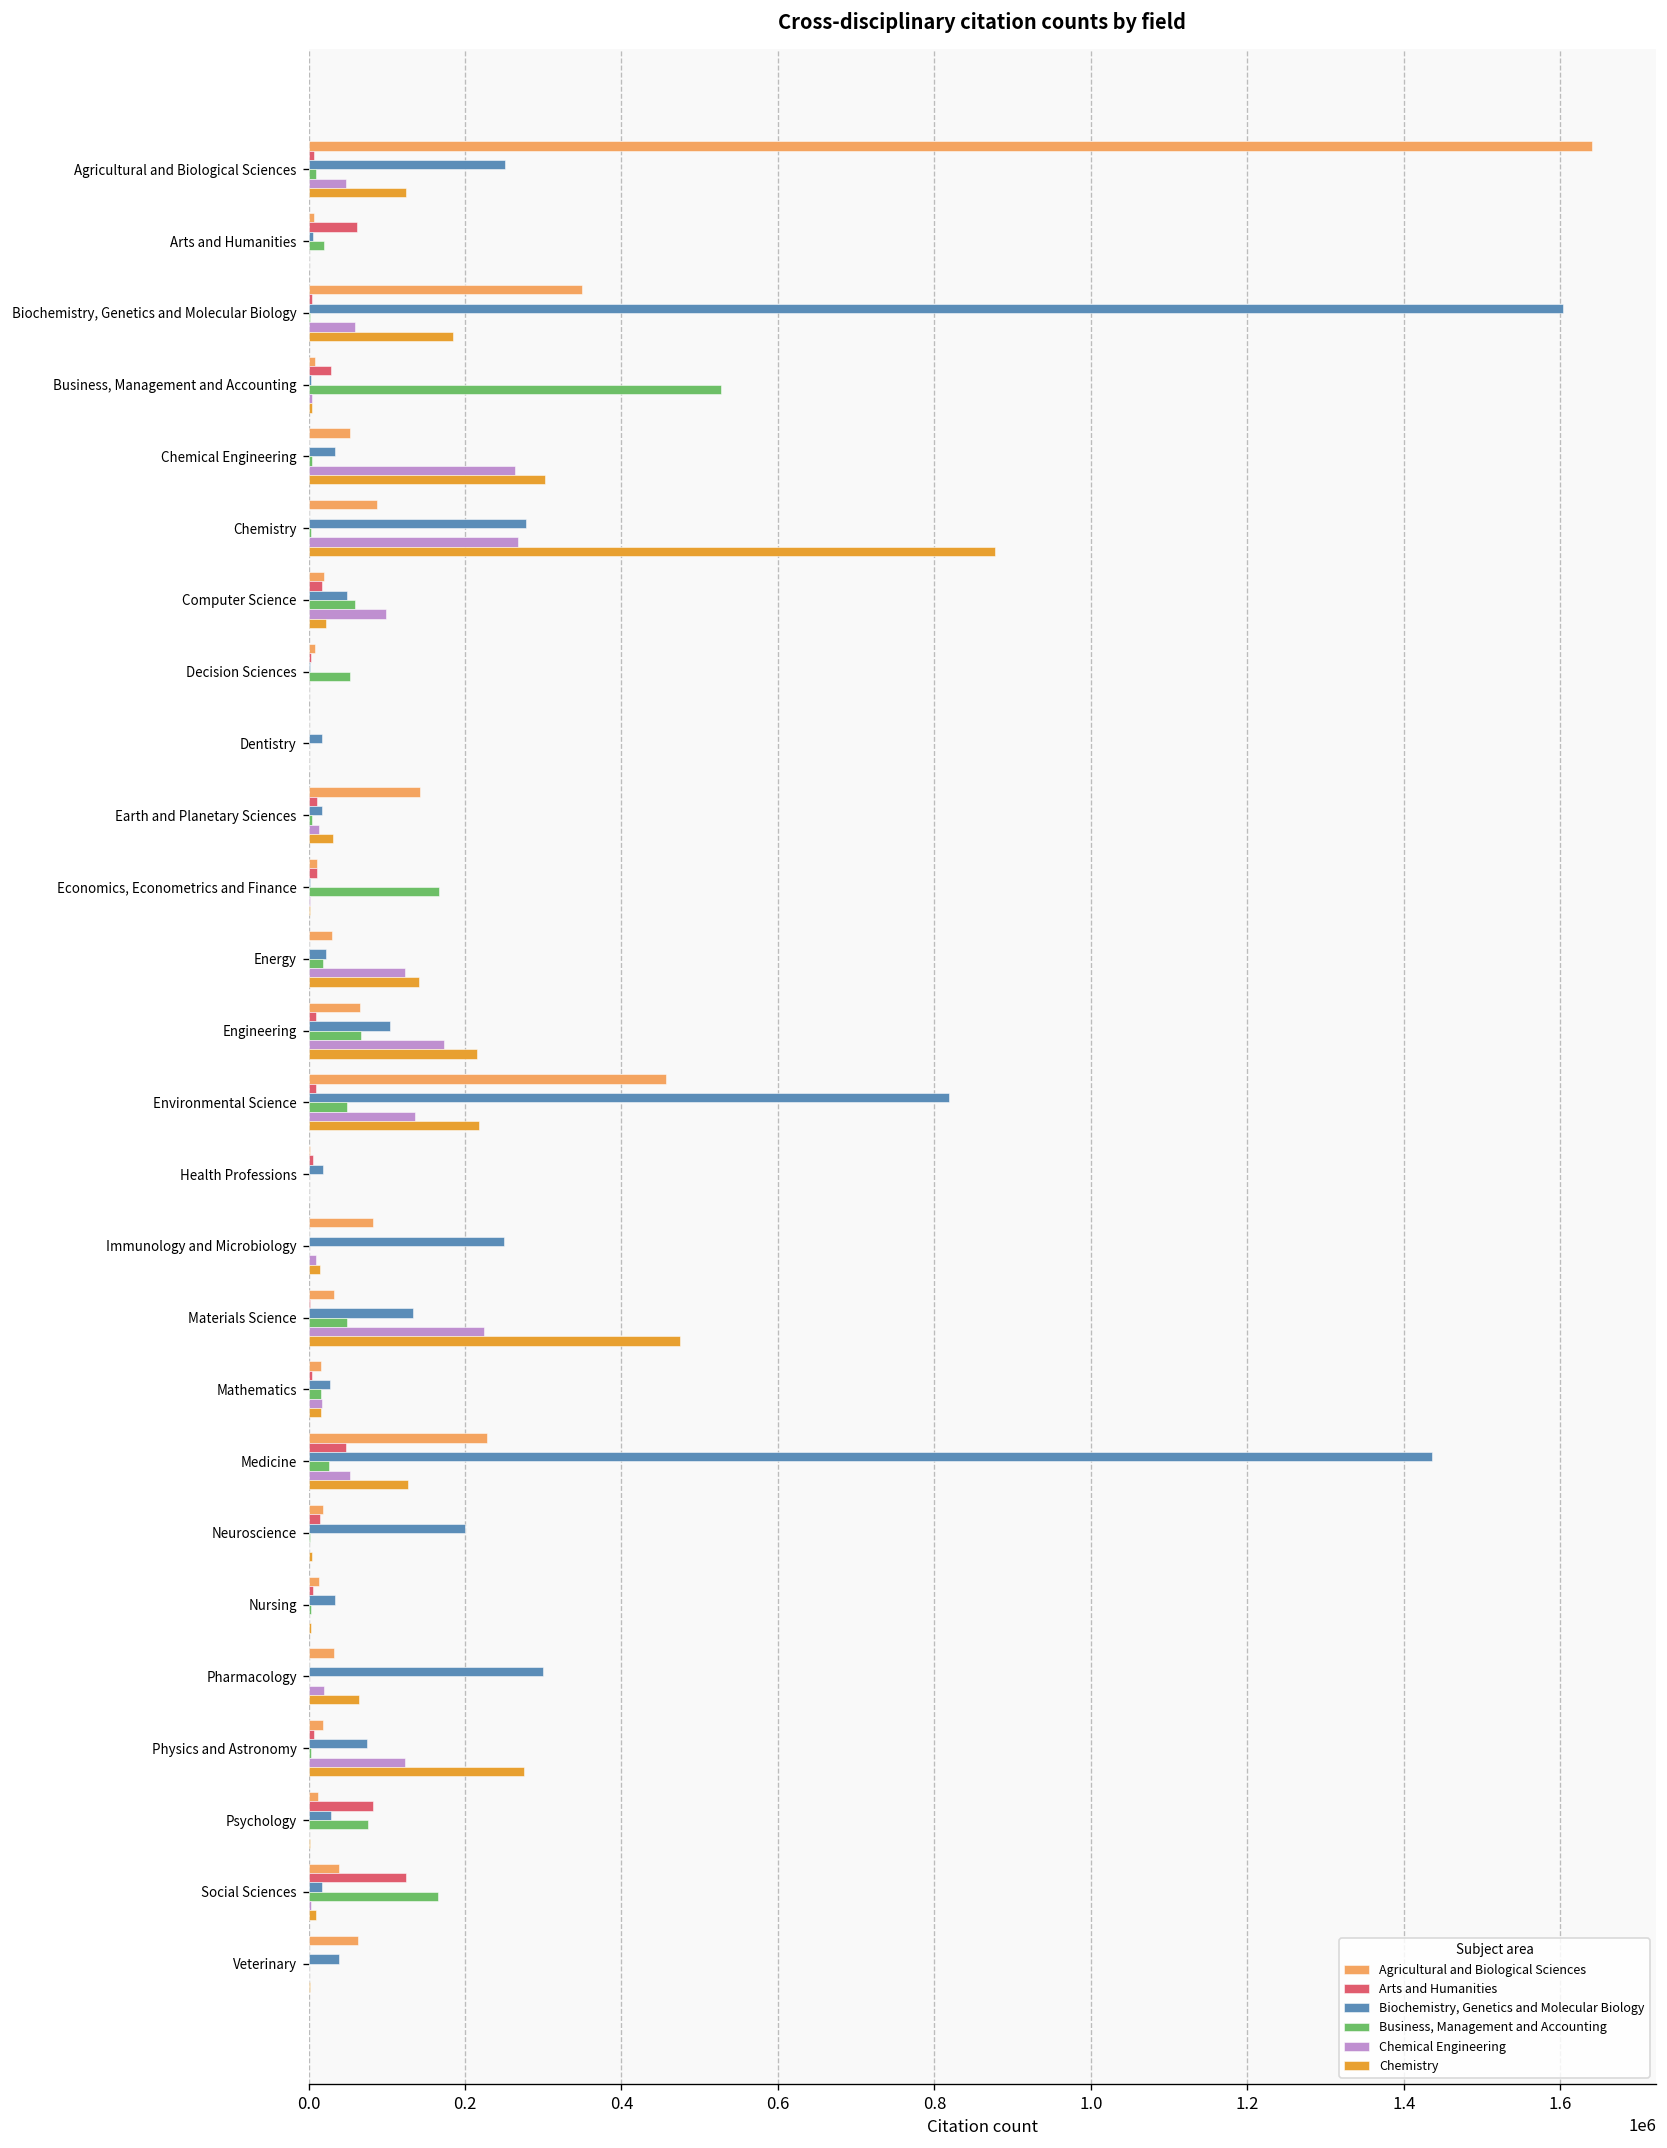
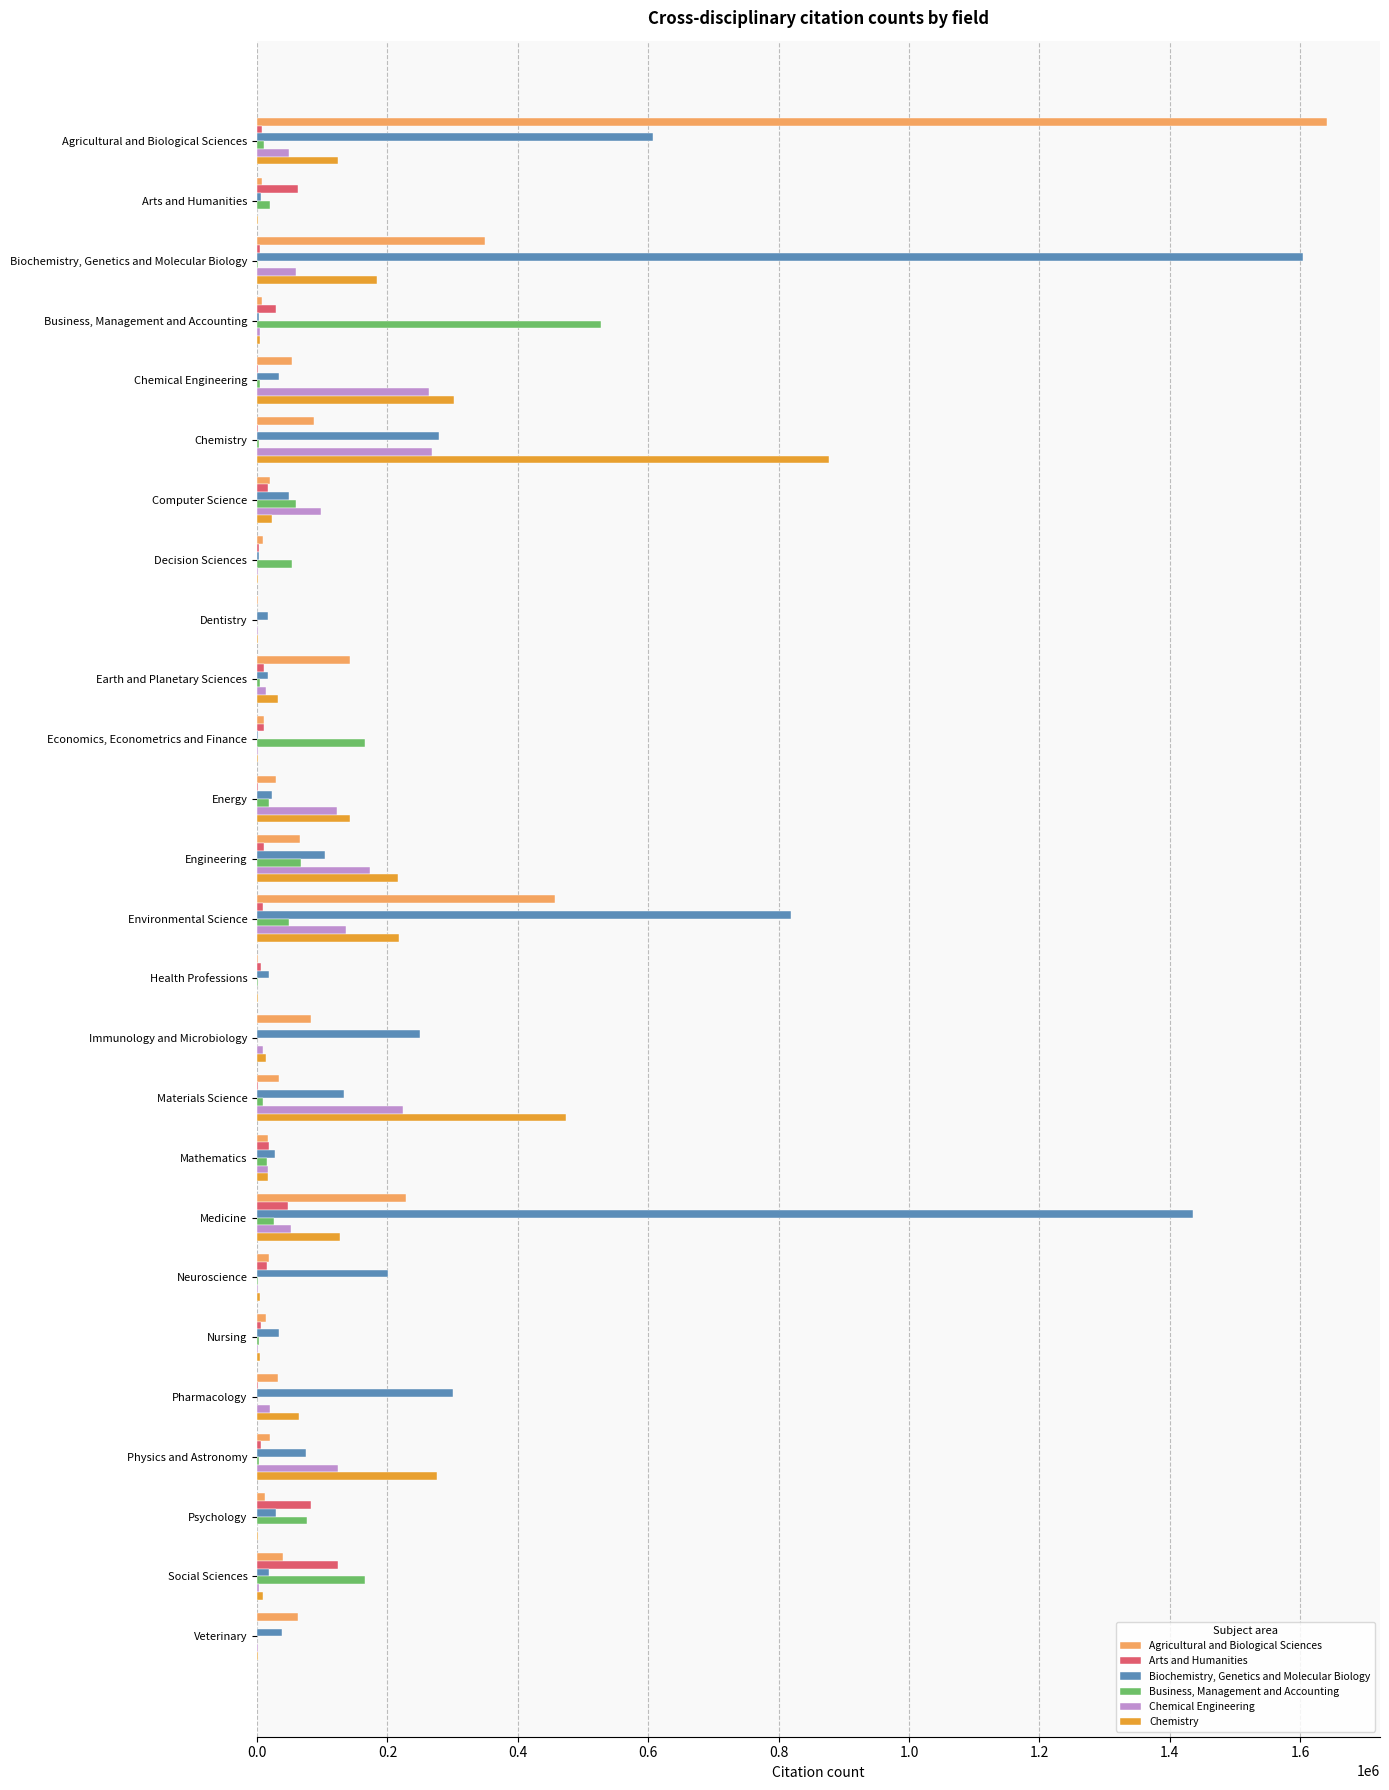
  {
    "Arts and Humanities": {
      "Agricultural and Biological Sciences": 10000,
      "Arts and Humanities": 60000,
      "Biochemistry, Genetics and Molecular Biology": 0,
      "Business, Management and Accounting": 30000,
      "Computer Science": 20000,
      "Earth and Planetary Sciences": 10000,
      "Economics, Econometrics and Finance": 10000,
      "Engineering": 10000,
      "Environmental Science": 10000,
      "Health Professions": 10000,
-     "Mathematics": 0,
+     "Mathematics": 20000,
      "Medicine": 50000,
      "Neuroscience": 10000,
      "Nursing": 10000,
      "Physics and Astronomy": 10000,
      "Psychology": 80000,
      "Social Sciences": 120000
    },
    "Biochemistry, Genetics and Molecular Biology": {
-     "Agricultural and Biological Sciences": 250000,
+     "Agricultural and Biological Sciences": 610000,
      "Arts and Humanities": 10000,
      "Biochemistry, Genetics and Molecular Biology": 1600000,
      "Chemical Engineering": 30000,
      "Chemistry": 280000,
      "Computer Science": 50000,
      "Dentistry": 20000,
      "Earth and Planetary Sciences": 20000,
      "Energy": 20000,
      "Engineering": 100000,
      "Environmental Science": 820000,
      "Health Professions": 20000,
      "Immunology and Microbiology": 250000,
      "Materials Science": 130000,
      "Mathematics": 30000,
      "Medicine": 1440000,
      "Neuroscience": 200000,
      "Nursing": 30000,
      "Pharmacology": 300000,
      "Physics and Astronomy": 70000,
      "Psychology": 30000,
      "Social Sciences": 20000,
      "Veterinary": 40000
    },
    "Business, Management and Accounting": {
      "Agricultural and Biological Sciences": 10000,
      "Arts and Humanities": 20000,
      "Business, Management and Accounting": 530000,
      "Chemical Engineering": 0,
      "Computer Science": 60000,
      "Decision Sciences": 50000,
      "Earth and Planetary Sciences": 0,
      "Economics, Econometrics and Finance": 170000,
      "Energy": 20000,
      "Engineering": 70000,
      "Environmental Science": 50000,
-     "Materials Science": 50000,
+     "Materials Science": 10000,
      "Mathematics": 20000,
      "Medicine": 30000,
      "Psychology": 80000,
      "Social Sciences": 170000
    },
    "Chemical Engineering": {
      "Agricultural and Biological Sciences": 50000,
      "Biochemistry, Genetics and Molecular Biology": 60000,
      "Business, Management and Accounting": 0,
      "Chemical Engineering": 260000,
      "Chemistry": 270000,
      "Computer Science": 100000,
      "Earth and Planetary Sciences": 10000,
      "Energy": 120000,
      "Engineering": 170000,
      "Environmental Science": 140000,
      "Immunology and Microbiology": 10000,
      "Materials Science": 220000,
      "Mathematics": 20000,
      "Medicine": 50000,
      "Pharmacology": 20000,
      "Physics and Astronomy": 120000
    }
  }
